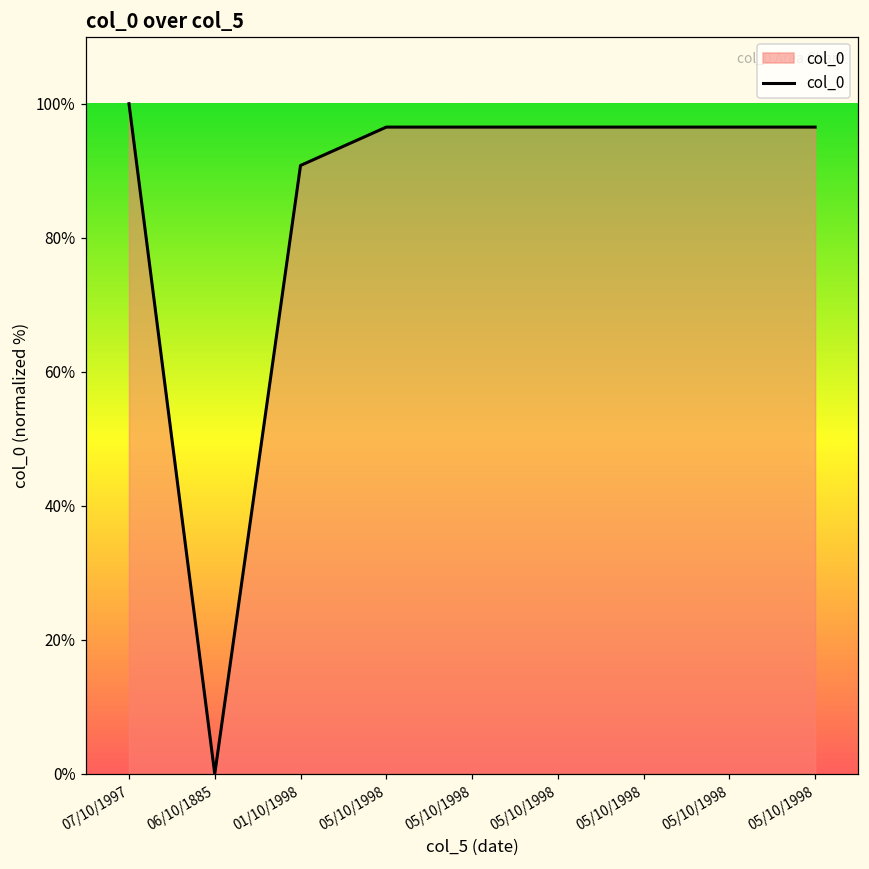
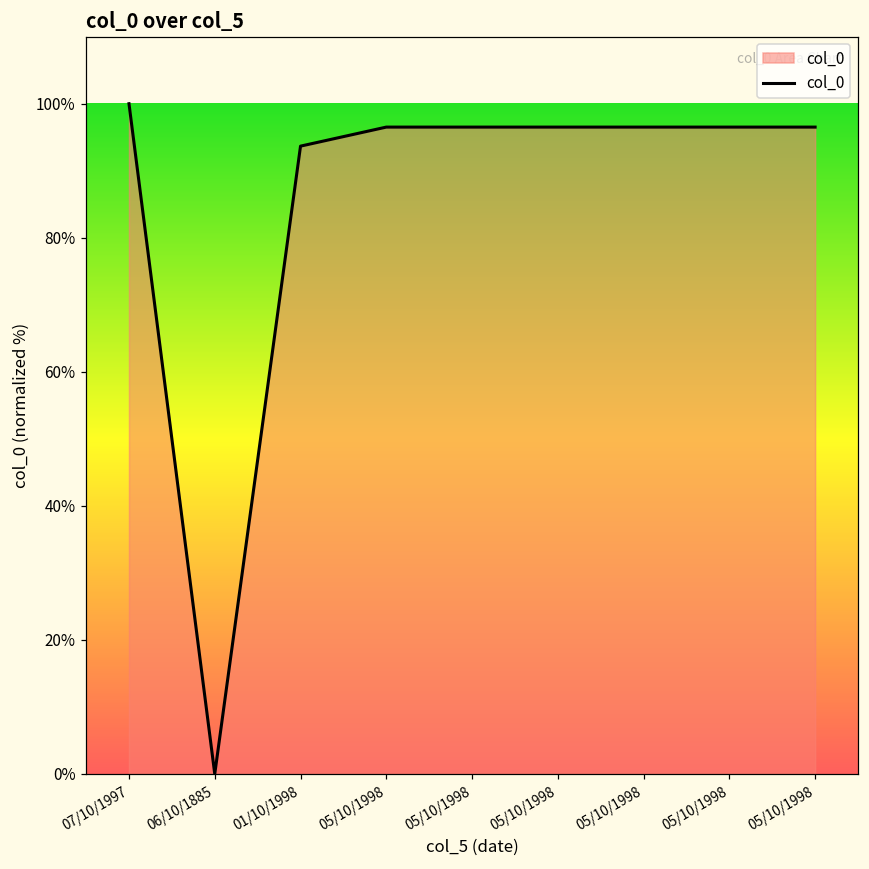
  {
    "07/10/1997": "100%",
    "06/10/1885": "0%",
-   "01/10/1998": "91%"
+   "01/10/1998": "94%"
  }
